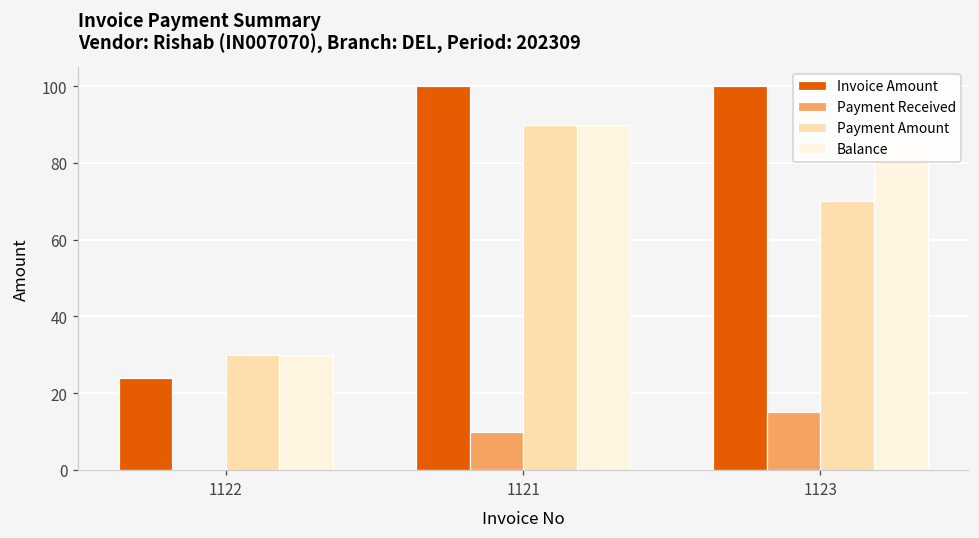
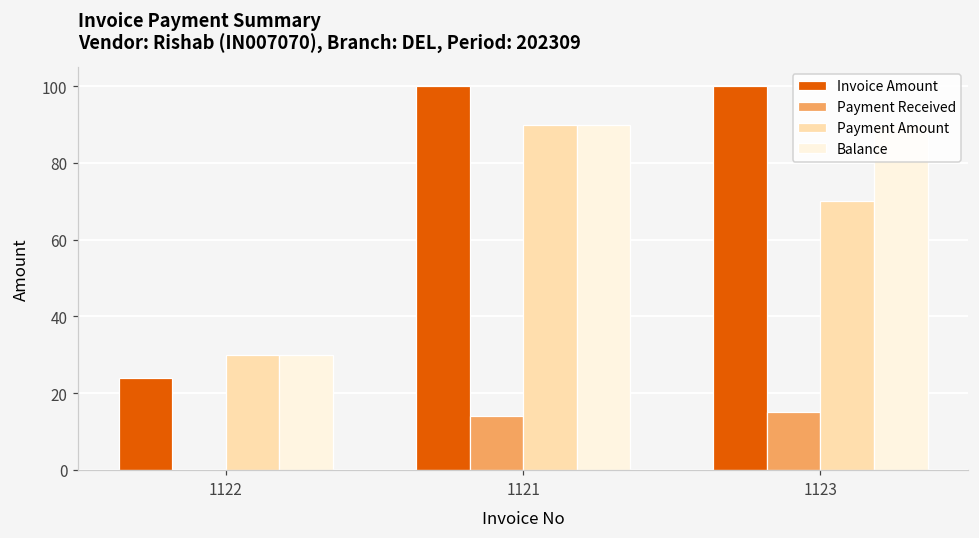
  {
    "Invoice Amount": {
      "1122": 24,
      "1121": 100,
      "1123": 100
    },
    "Payment Received": {
      "1122": 0,
-     "1121": 10,
+     "1121": 14,
      "1123": 15
    }
  }
